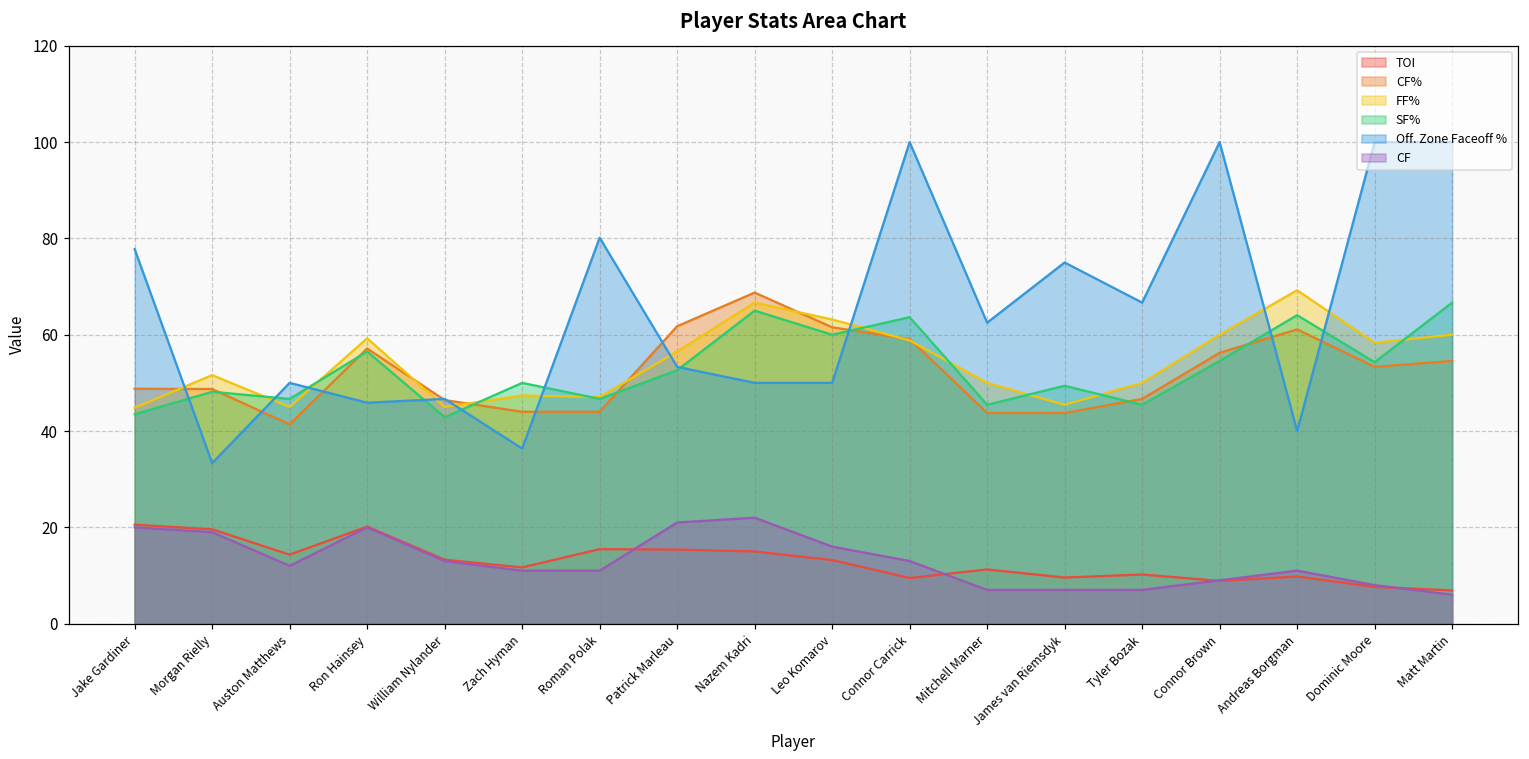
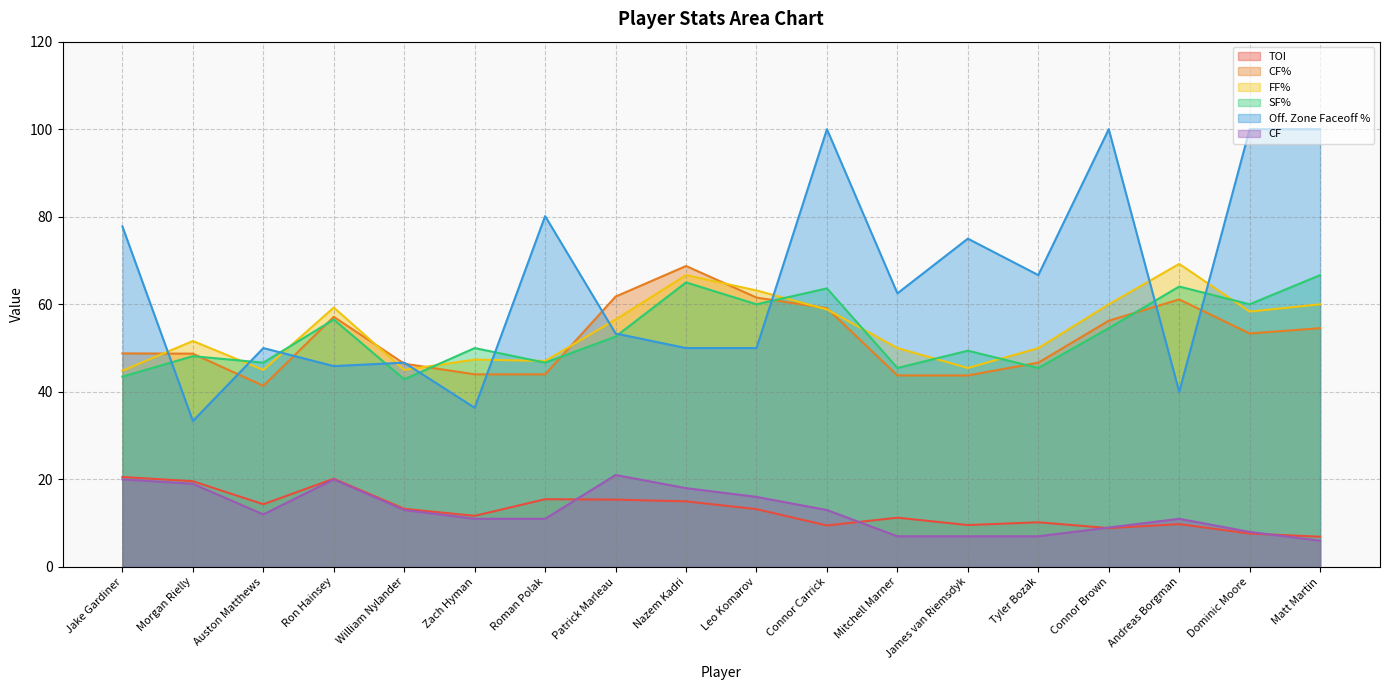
  {
    "SF%": {
      "Jake Gardiner": 43,
      "Auston Matthews": 47,
      "Ron Hainsey": 57,
      "William Nylander": 43,
      "Zach Hyman": 50,
      "Patrick Marleau": 53,
      "Nazem Kadri": 65,
      "Leo Komarov": 60,
      "Connor Carrick": 64,
      "Mitchell Marner": 45,
      "James van Riemsdyk": 49,
      "Tyler Bozak": 45,
      "Connor Brown": 55,
      "Andreas Borgman": 64,
-     "Dominic Moore": 54,
+     "Dominic Moore": 60,
      "Matt Martin": 67
    },
    "Off. Zone Faceoff %": {
      "Jake Gardiner": 78,
      "Morgan Rielly": 33,
      "Auston Matthews": 50,
      "Ron Hainsey": 46,
      "Zach Hyman": 36,
      "Roman Polak": 80,
      "Patrick Marleau": 53,
      "Nazem Kadri": 50,
      "Leo Komarov": 50,
      "Connor Carrick": 100,
      "Mitchell Marner": 63,
      "James van Riemsdyk": 75,
      "Tyler Bozak": 67,
      "Connor Brown": 100,
      "Andreas Borgman": 40
    },
    "CF": {
      "Morgan Rielly": 19,
      "Auston Matthews": 12,
      "Zach Hyman": 11,
      "Roman Polak": 11,
      "Patrick Marleau": 21,
-     "Nazem Kadri": 22,
+     "Nazem Kadri": 18,
      "Leo Komarov": 16,
      "Connor Carrick": 13,
      "Mitchell Marner": 7,
      "James van Riemsdyk": 7,
      "Tyler Bozak": 7,
      "Andreas Borgman": 11,
      "Matt Martin": 6
    }
  }
